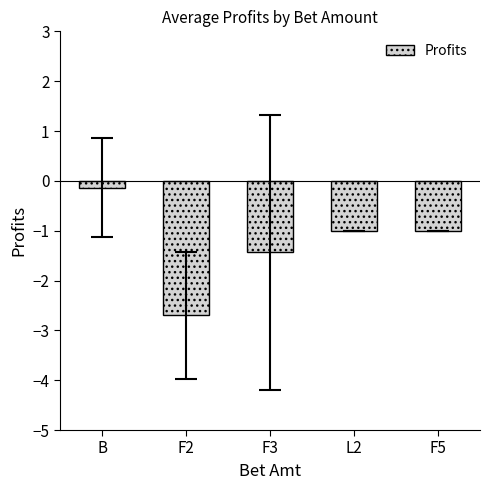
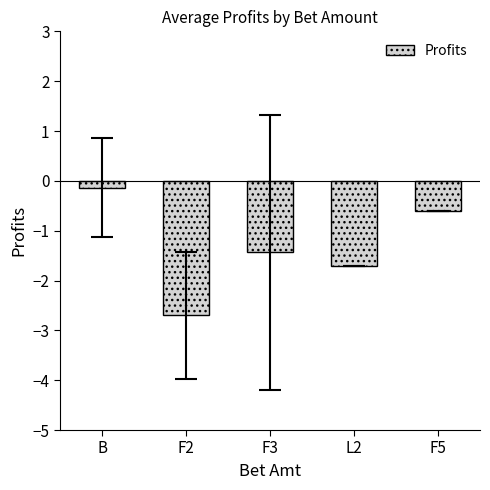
  {
    "Profits": {
      "B": -0.1,
      "F2": -2.7,
      "F3": -1.4,
-     "L2": -1.0,
-     "F5": -1.0
+     "L2": -1.7,
+     "F5": -0.6
    }
  }
